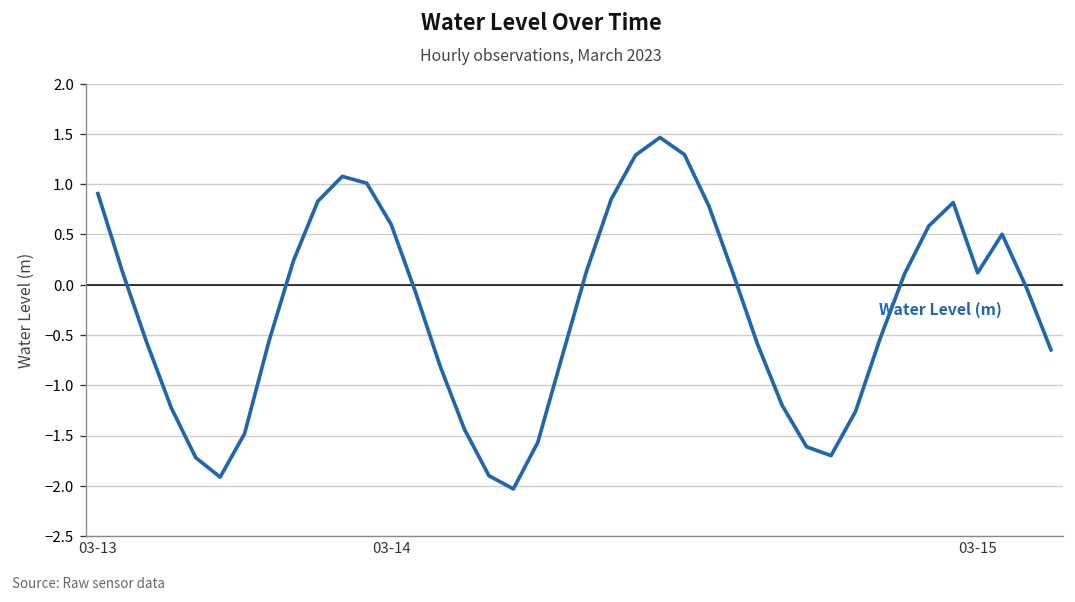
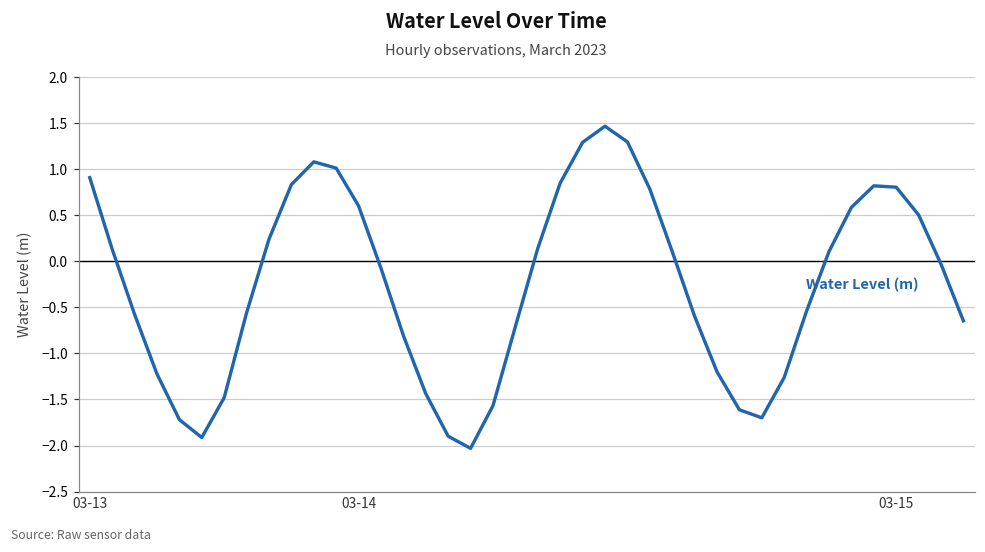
  {
    "03-13": 0.9,
    "03-14": 0.6,
-   "03-15": 0.1
+   "03-15": 0.8
  }
